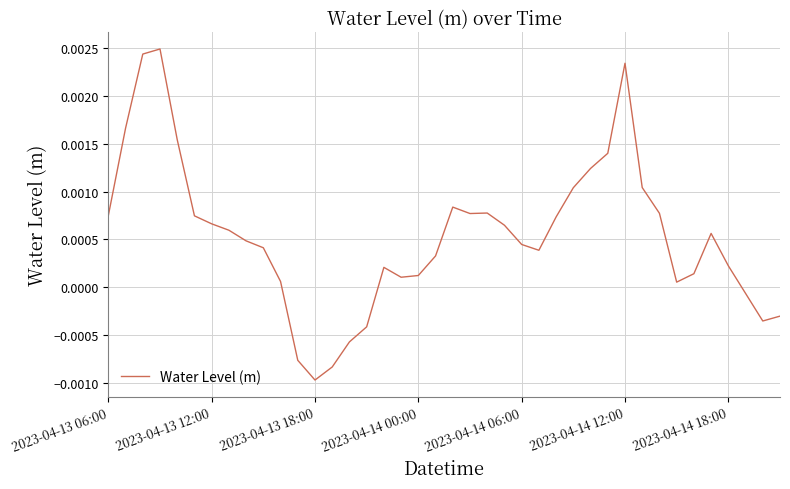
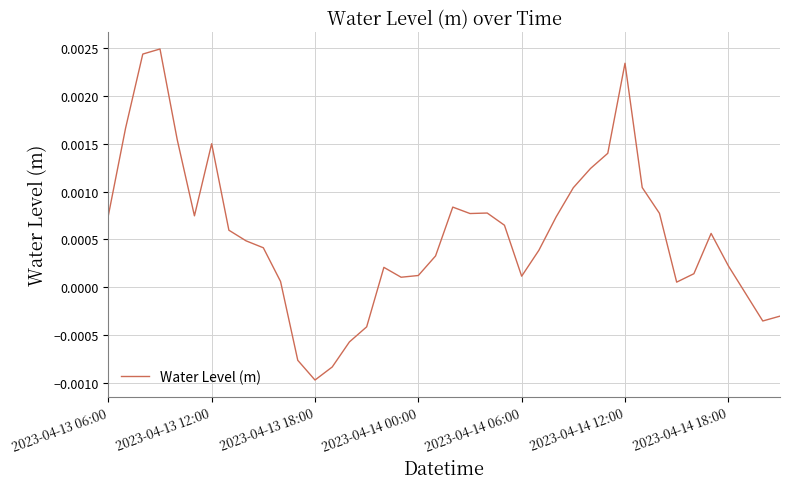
  {
    "2023-04-13 06:00": 0.0007,
-   "2023-04-13 12:00": 0.0007,
+   "2023-04-13 12:00": 0.0015,
    "2023-04-13 18:00": -0.0010,
    "2023-04-14 00:00": 0.0001,
-   "2023-04-14 06:00": 0.0004,
+   "2023-04-14 06:00": 0.0001,
    "2023-04-14 12:00": 0.0023,
    "2023-04-14 18:00": 0.0002
  }
